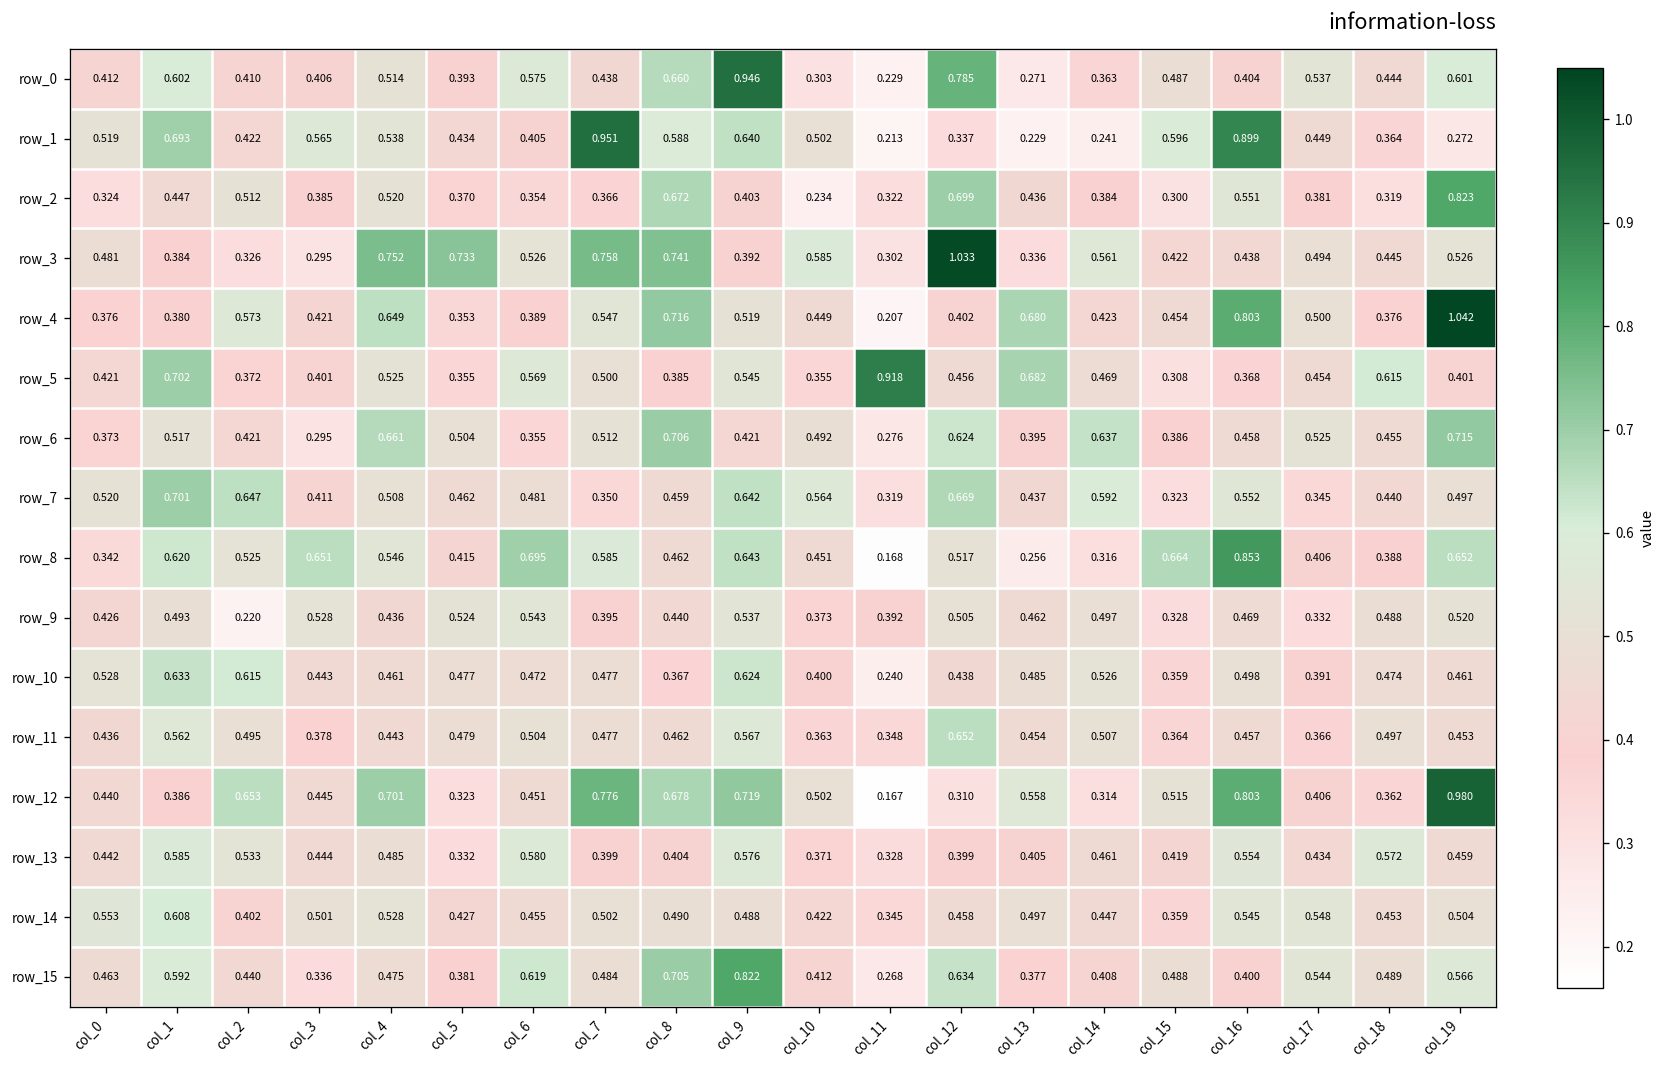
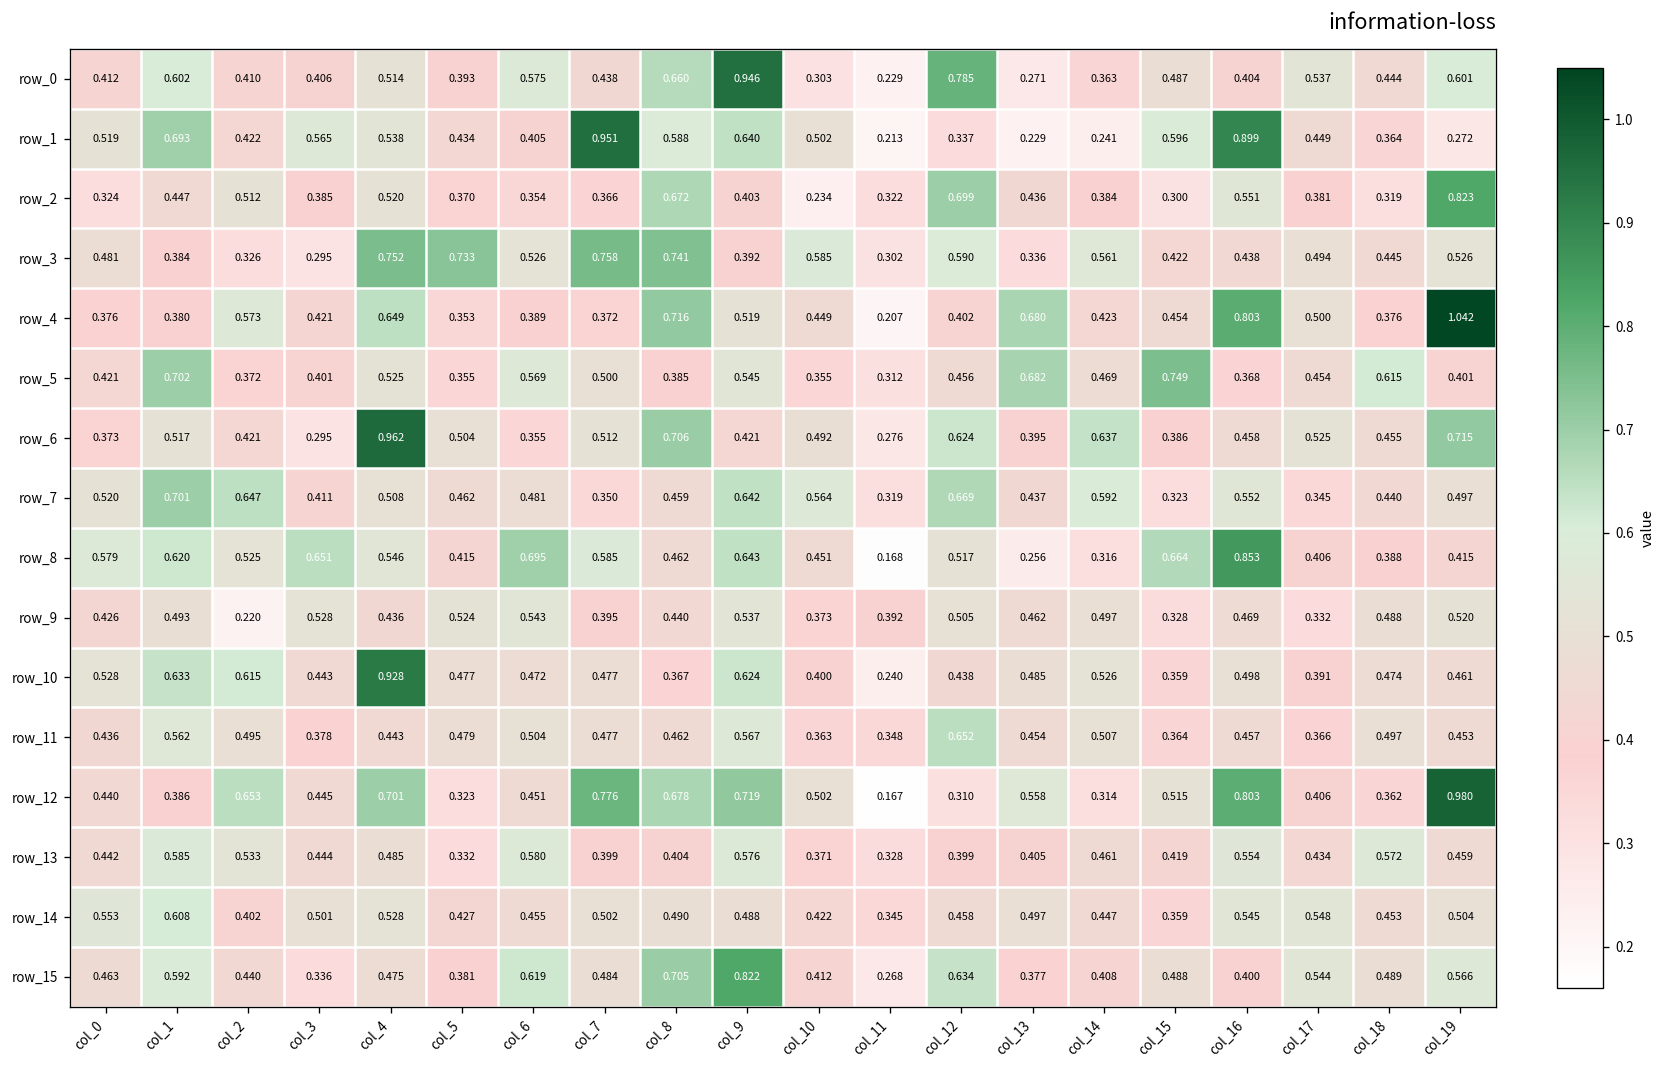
  {
    "row_3": {
      "col_0": 0.481,
      "col_1": 0.384,
      "col_2": 0.326,
      "col_3": 0.295,
      "col_4": 0.752,
      "col_5": 0.733,
      "col_6": 0.526,
      "col_7": 0.758,
      "col_8": 0.741,
      "col_9": 0.392,
      "col_10": 0.585,
      "col_11": 0.302,
-     "col_12": 1.033,
+     "col_12": 0.590,
      "col_13": 0.336,
      "col_14": 0.561,
      "col_15": 0.422,
      "col_16": 0.438,
      "col_17": 0.494,
      "col_18": 0.445,
      "col_19": 0.526
    },
    "row_4": {
      "col_0": 0.376,
      "col_1": 0.380,
      "col_2": 0.573,
      "col_3": 0.421,
      "col_4": 0.649,
      "col_5": 0.353,
      "col_6": 0.389,
-     "col_7": 0.547,
+     "col_7": 0.372,
      "col_8": 0.716,
      "col_9": 0.519,
      "col_10": 0.449,
      "col_11": 0.207,
      "col_12": 0.402,
      "col_13": 0.680,
      "col_14": 0.423,
      "col_15": 0.454,
      "col_16": 0.803,
      "col_17": 0.500,
      "col_18": 0.376,
      "col_19": 1.042
    },
    "row_5": {
      "col_0": 0.421,
      "col_1": 0.702,
      "col_2": 0.372,
      "col_3": 0.401,
      "col_4": 0.525,
      "col_5": 0.355,
      "col_6": 0.569,
      "col_7": 0.500,
      "col_8": 0.385,
      "col_9": 0.545,
      "col_10": 0.355,
-     "col_11": 0.918,
+     "col_11": 0.312,
      "col_12": 0.456,
      "col_13": 0.682,
      "col_14": 0.469,
-     "col_15": 0.308,
+     "col_15": 0.749,
      "col_16": 0.368,
      "col_17": 0.454,
      "col_18": 0.615,
      "col_19": 0.401
    },
    "row_6": {
      "col_0": 0.373,
      "col_1": 0.517,
      "col_2": 0.421,
      "col_3": 0.295,
-     "col_4": 0.661,
+     "col_4": 0.962,
      "col_5": 0.504,
      "col_6": 0.355,
      "col_7": 0.512,
      "col_8": 0.706,
      "col_9": 0.421,
      "col_10": 0.492,
      "col_11": 0.276,
      "col_12": 0.624,
      "col_13": 0.395,
      "col_14": 0.637,
      "col_15": 0.386,
      "col_16": 0.458,
      "col_17": 0.525,
      "col_18": 0.455,
      "col_19": 0.715
    },
    "row_8": {
-     "col_0": 0.342,
+     "col_0": 0.579,
      "col_1": 0.620,
      "col_2": 0.525,
      "col_3": 0.651,
      "col_4": 0.546,
      "col_5": 0.415,
      "col_6": 0.695,
      "col_7": 0.585,
      "col_8": 0.462,
      "col_9": 0.643,
      "col_10": 0.451,
      "col_11": 0.168,
      "col_12": 0.517,
      "col_13": 0.256,
      "col_14": 0.316,
      "col_15": 0.664,
      "col_16": 0.853,
      "col_17": 0.406,
      "col_18": 0.388,
-     "col_19": 0.652
+     "col_19": 0.415
    },
    "row_10": {
      "col_0": 0.528,
      "col_1": 0.633,
      "col_2": 0.615,
      "col_3": 0.443,
-     "col_4": 0.461,
+     "col_4": 0.928,
      "col_5": 0.477,
      "col_6": 0.472,
      "col_7": 0.477,
      "col_8": 0.367,
      "col_9": 0.624,
      "col_10": 0.400,
      "col_11": 0.240,
      "col_12": 0.438,
      "col_13": 0.485,
      "col_14": 0.526,
      "col_15": 0.359,
      "col_16": 0.498,
      "col_17": 0.391,
      "col_18": 0.474,
      "col_19": 0.461
    }
  }
